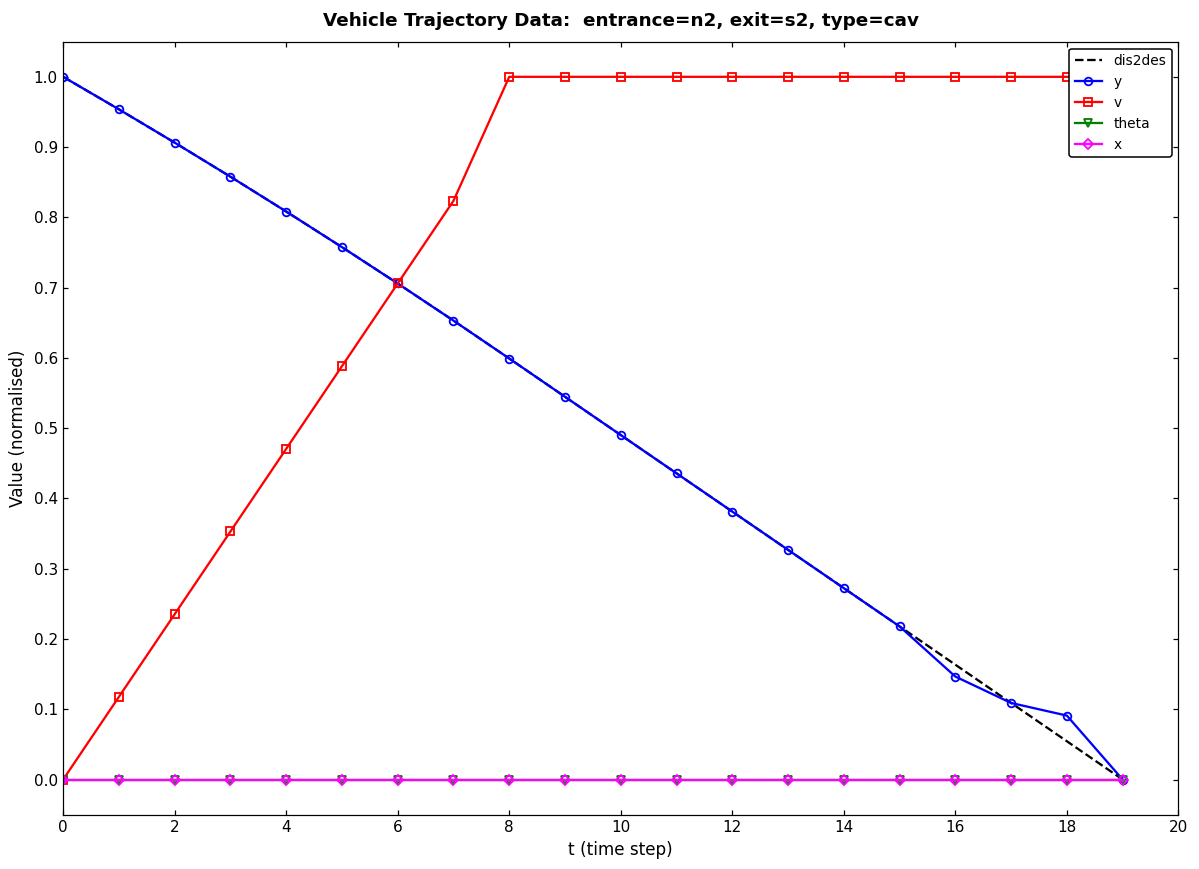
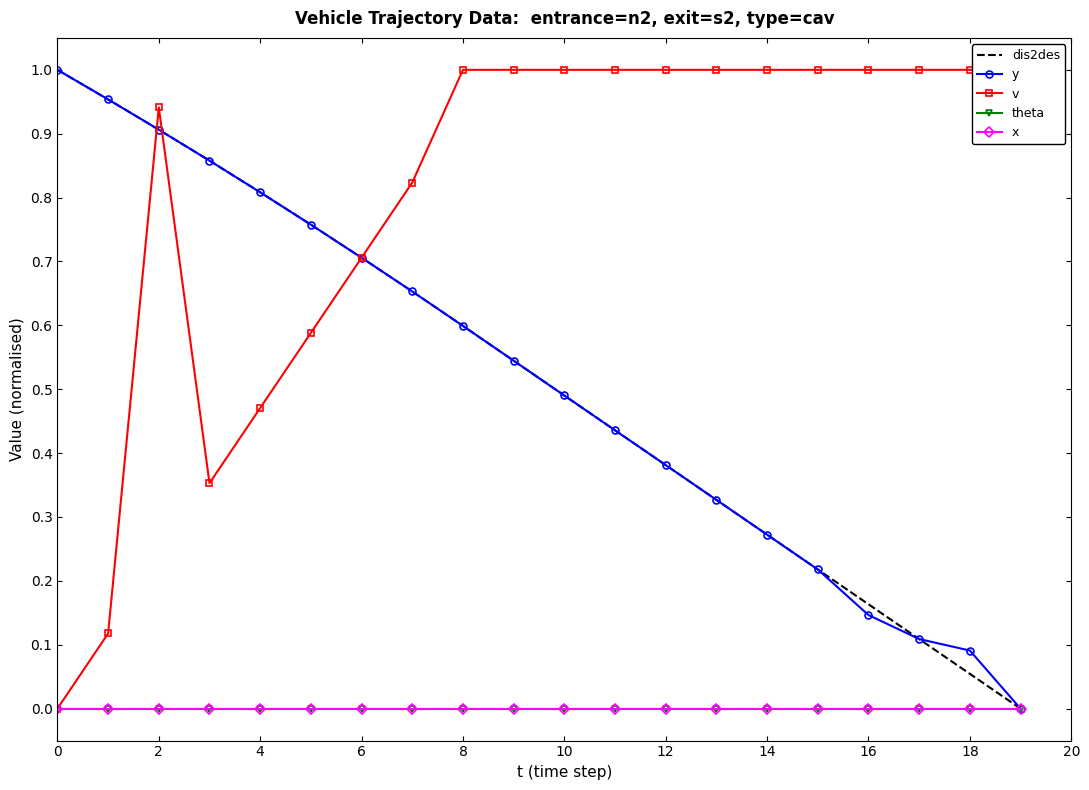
  {
    "dis2des": {
      "16": 0.16,
      "18": 0.05
    },
    "y": {
      "16": 0.15,
      "18": 0.09
    },
    "v": {
-     "2": 0.24,
+     "2": 0.94,
      "4": 0.47,
      "8": 1.00,
      "10": 1.00,
      "12": 1.00,
      "14": 1.00,
      "16": 1.00,
      "18": 1.00
    },
    "x": {
      "2": 0.00,
      "4": 0.00,
      "6": 0.00,
      "8": 0.00,
      "10": 0.00,
      "12": 0.00,
      "14": 0.00,
      "16": 0.00,
      "18": 0.00
    }
  }
